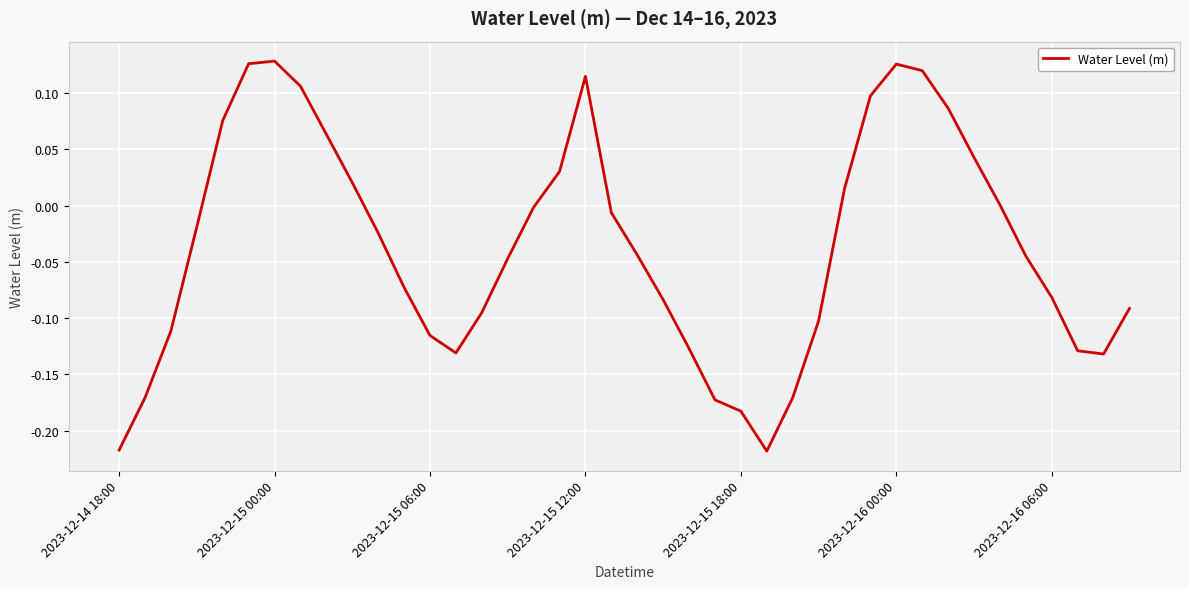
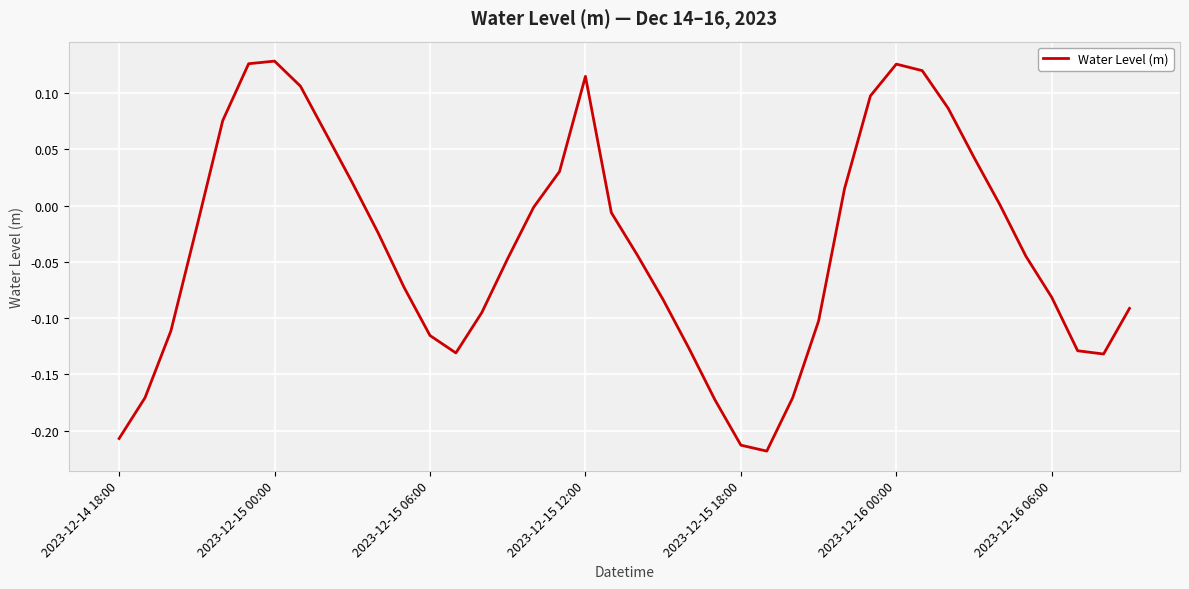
  {
-   "2023-12-14 18:00": -0.217,
+   "2023-12-14 18:00": -0.207,
    "2023-12-15 00:00": 0.128,
    "2023-12-15 06:00": -0.115,
    "2023-12-15 12:00": 0.115,
-   "2023-12-15 18:00": -0.183,
+   "2023-12-15 18:00": -0.213,
    "2023-12-16 00:00": 0.126,
    "2023-12-16 06:00": -0.082
  }
